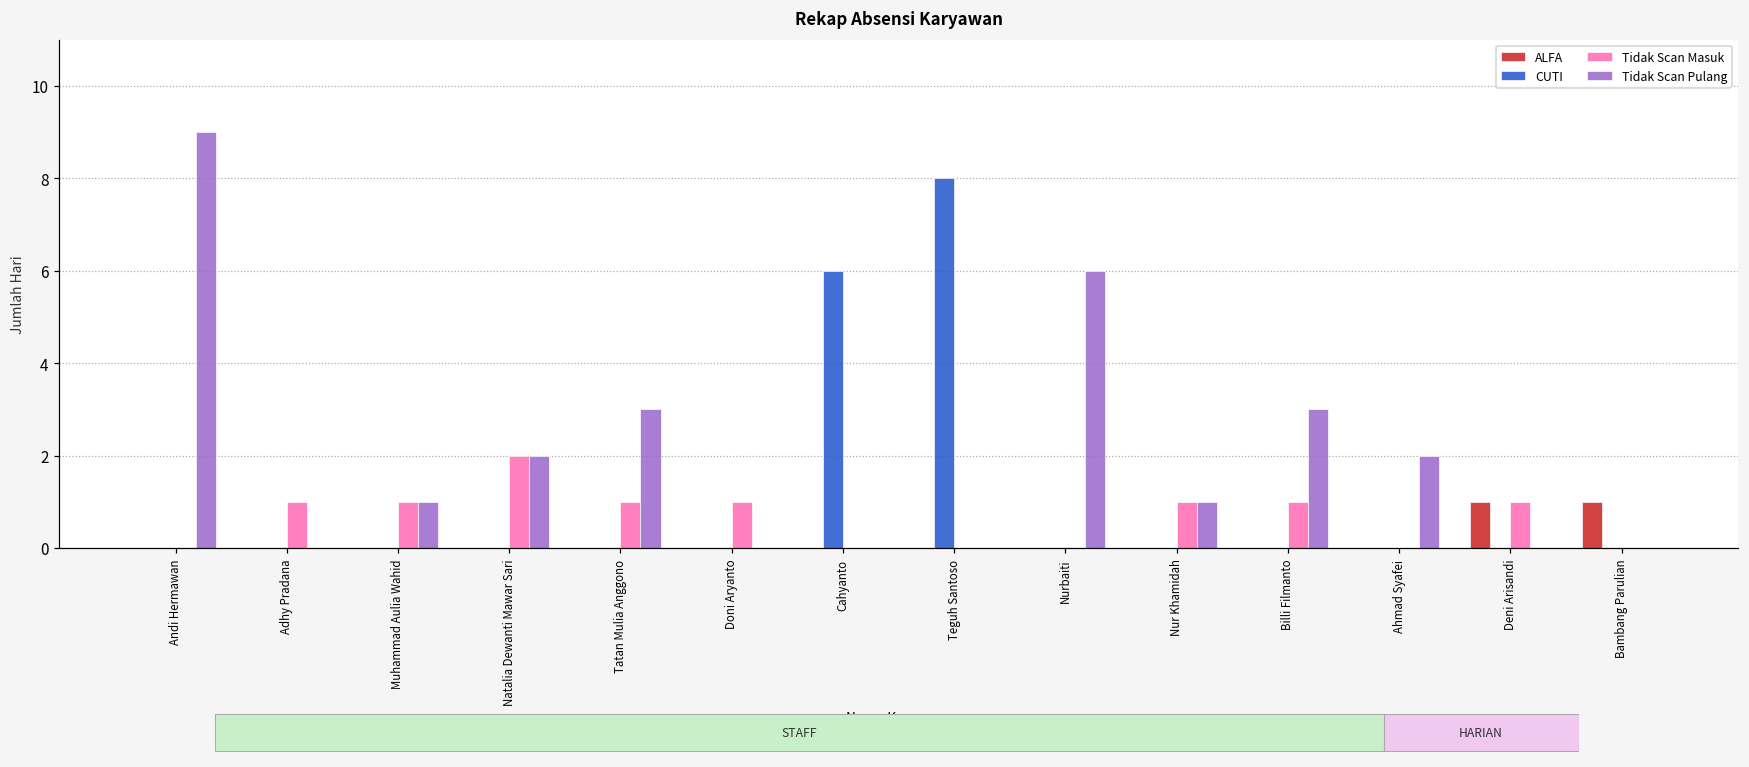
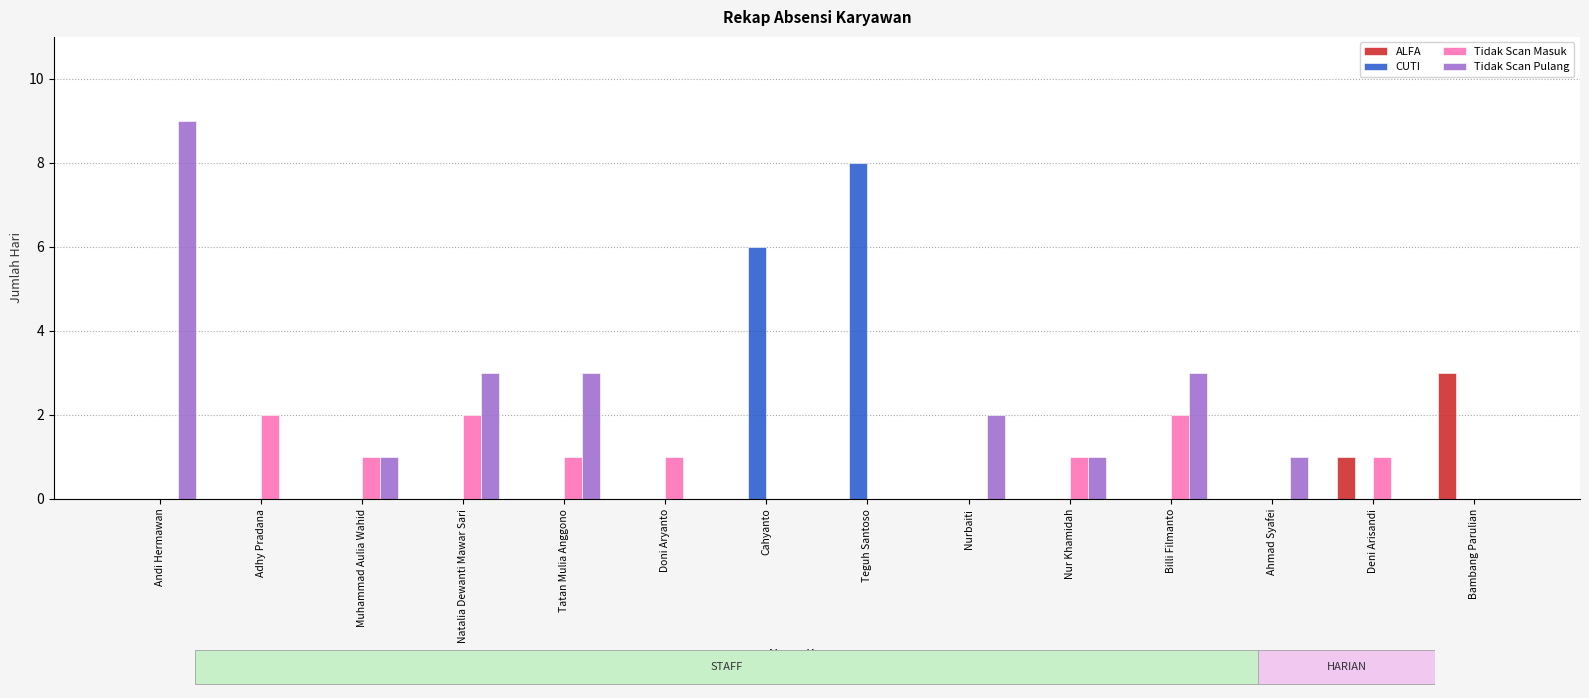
  {
    "Rekap Absensi Karyawan": {
      "ALFA": {
        "Andi Hermawan": 0,
        "Adhy Pradana": 0,
        "Muhammad Aulia Wahid": 0,
        "Natalia Dewanti Mawar Sari": 0,
        "Tatan Mulia Anggono": 0,
        "Doni Aryanto": 0,
        "Cahyanto": 0,
        "Teguh Santoso": 0,
        "Nurbaiti": 0,
        "Nur Khamidah": 0,
        "Billi Filmanto": 0,
        "Ahmad Syafei": 0,
        "Deni Arisandi": 1,
-       "Bambang Parulian": 1
+       "Bambang Parulian": 3
      },
      "CUTI": {
        "Andi Hermawan": 0,
        "Adhy Pradana": 0,
        "Muhammad Aulia Wahid": 0,
        "Natalia Dewanti Mawar Sari": 0,
        "Tatan Mulia Anggono": 0,
        "Doni Aryanto": 0,
        "Cahyanto": 6,
        "Teguh Santoso": 8,
        "Nurbaiti": 0,
        "Nur Khamidah": 0,
        "Billi Filmanto": 0,
        "Ahmad Syafei": 0,
        "Deni Arisandi": 0,
        "Bambang Parulian": 0
      },
      "Tidak Scan Masuk": {
        "Andi Hermawan": 0,
-       "Adhy Pradana": 1,
+       "Adhy Pradana": 2,
        "Muhammad Aulia Wahid": 1,
        "Natalia Dewanti Mawar Sari": 2,
        "Tatan Mulia Anggono": 1,
        "Doni Aryanto": 1,
        "Cahyanto": 0,
        "Teguh Santoso": 0,
        "Nurbaiti": 0,
        "Nur Khamidah": 1,
-       "Billi Filmanto": 1,
+       "Billi Filmanto": 2,
        "Ahmad Syafei": 0,
        "Deni Arisandi": 1,
        "Bambang Parulian": 0
      },
      "Tidak Scan Pulang": {
        "Andi Hermawan": 9,
        "Adhy Pradana": 0,
        "Muhammad Aulia Wahid": 1,
-       "Natalia Dewanti Mawar Sari": 2,
+       "Natalia Dewanti Mawar Sari": 3,
        "Tatan Mulia Anggono": 3,
        "Doni Aryanto": 0,
        "Cahyanto": 0,
        "Teguh Santoso": 0,
-       "Nurbaiti": 6,
+       "Nurbaiti": 2,
        "Nur Khamidah": 1,
        "Billi Filmanto": 3,
-       "Ahmad Syafei": 2,
+       "Ahmad Syafei": 1,
        "Deni Arisandi": 0,
        "Bambang Parulian": 0
      }
    }
  }
